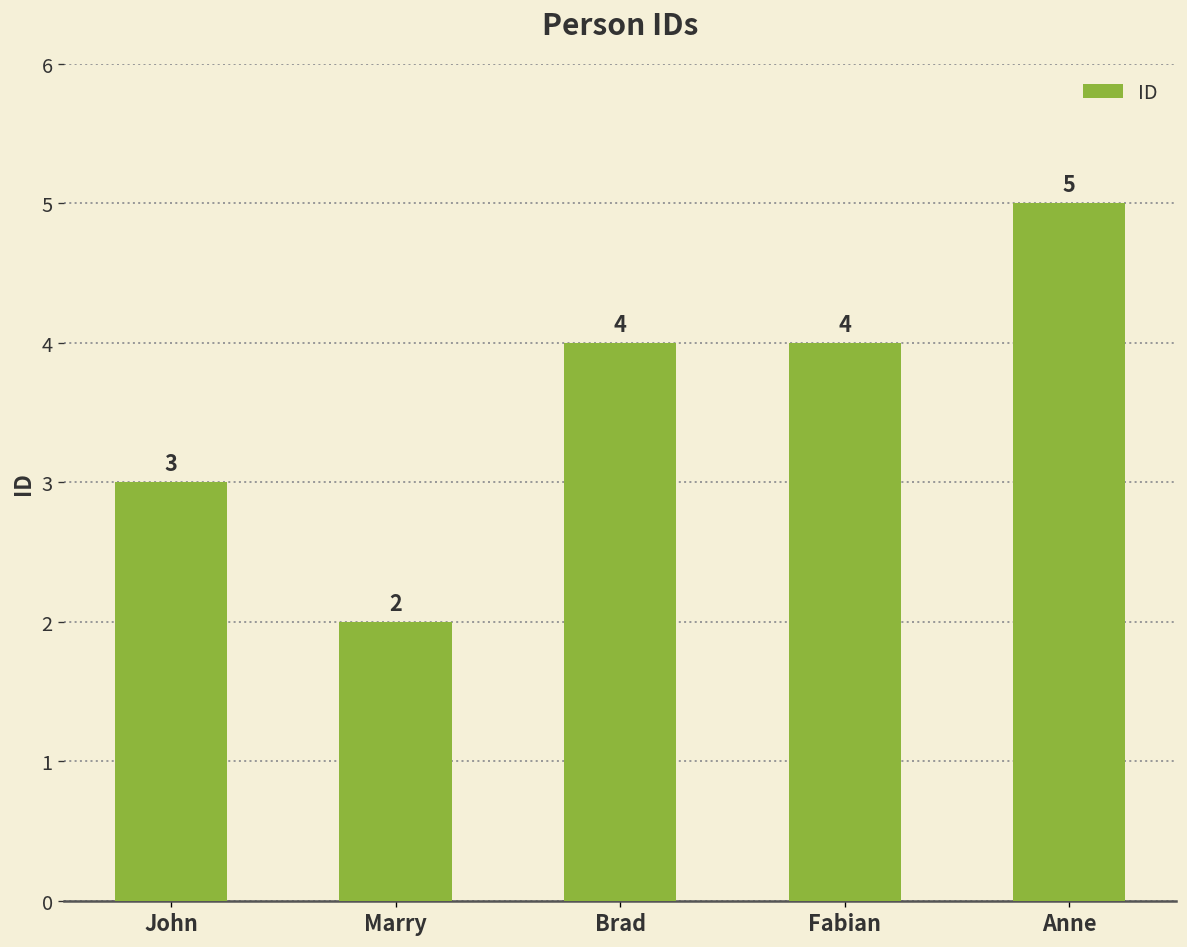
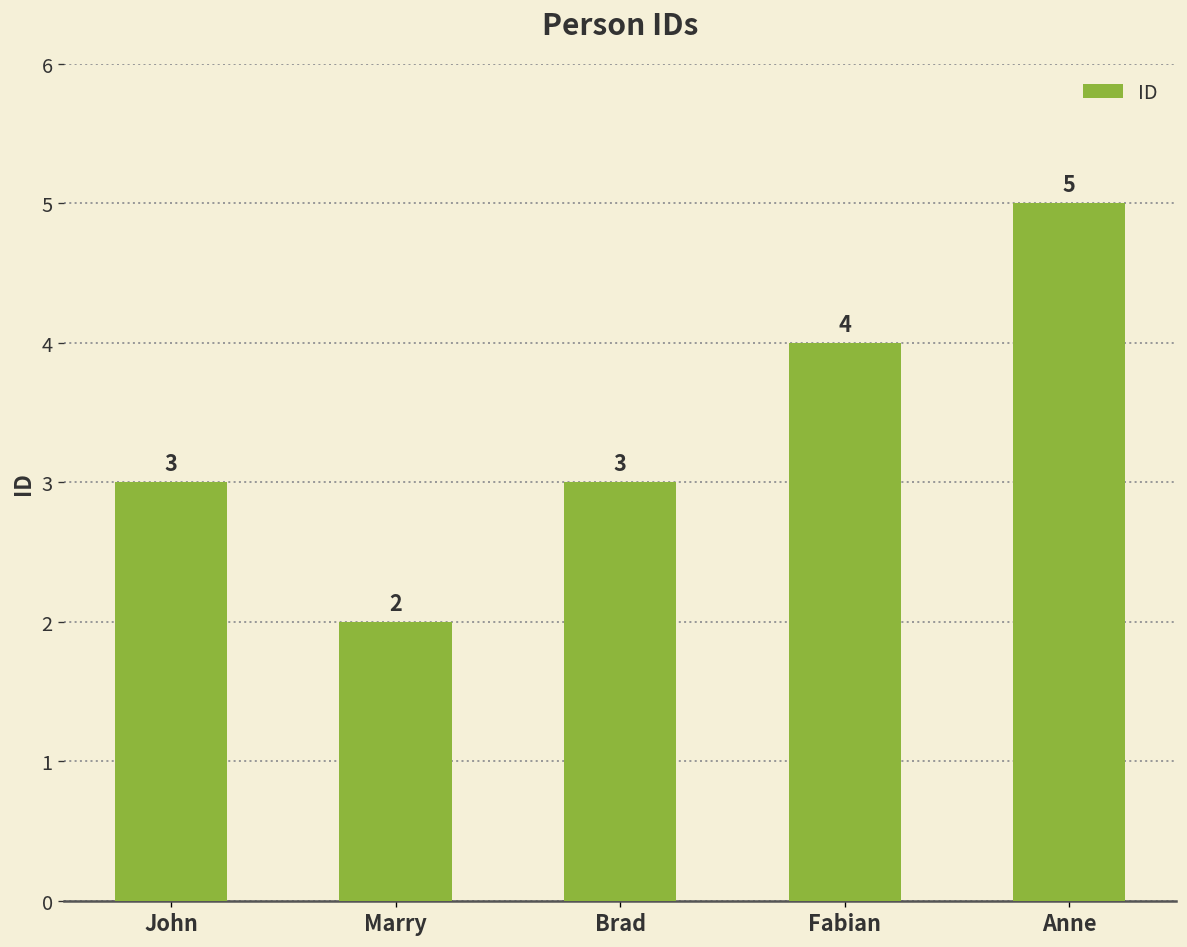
  {
    "John": 3,
    "Marry": 2,
-   "Brad": 4,
+   "Brad": 3,
    "Fabian": 4,
    "Anne": 5
  }
